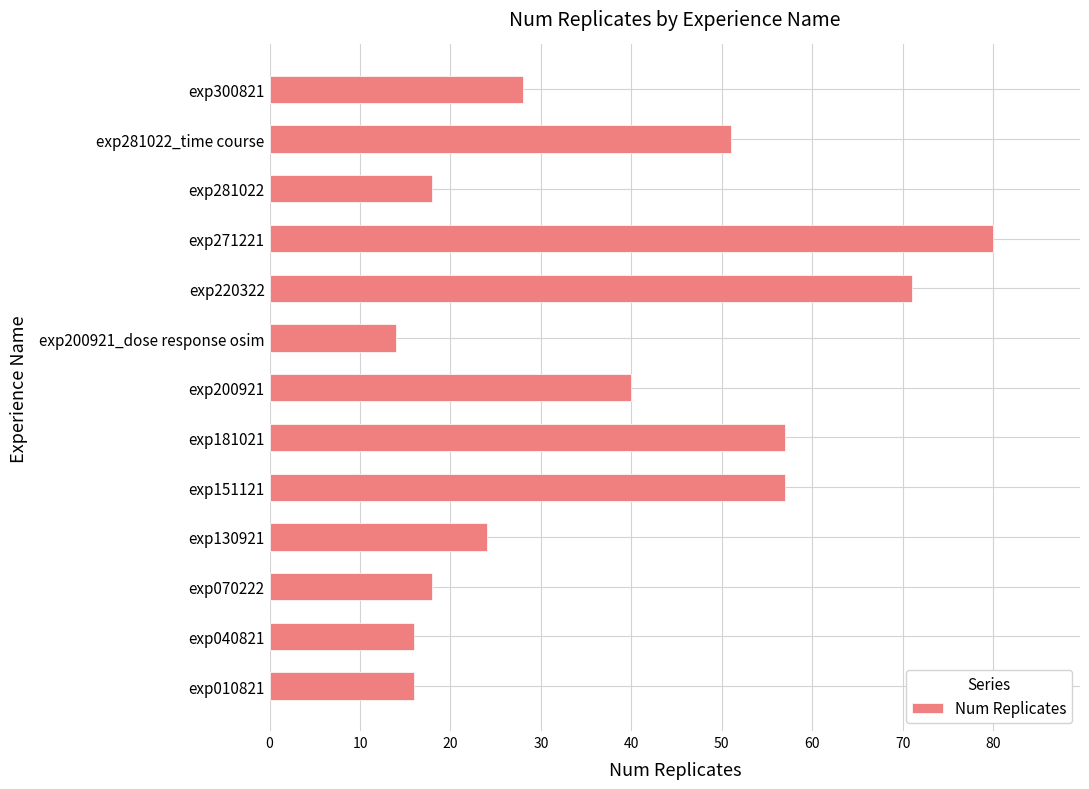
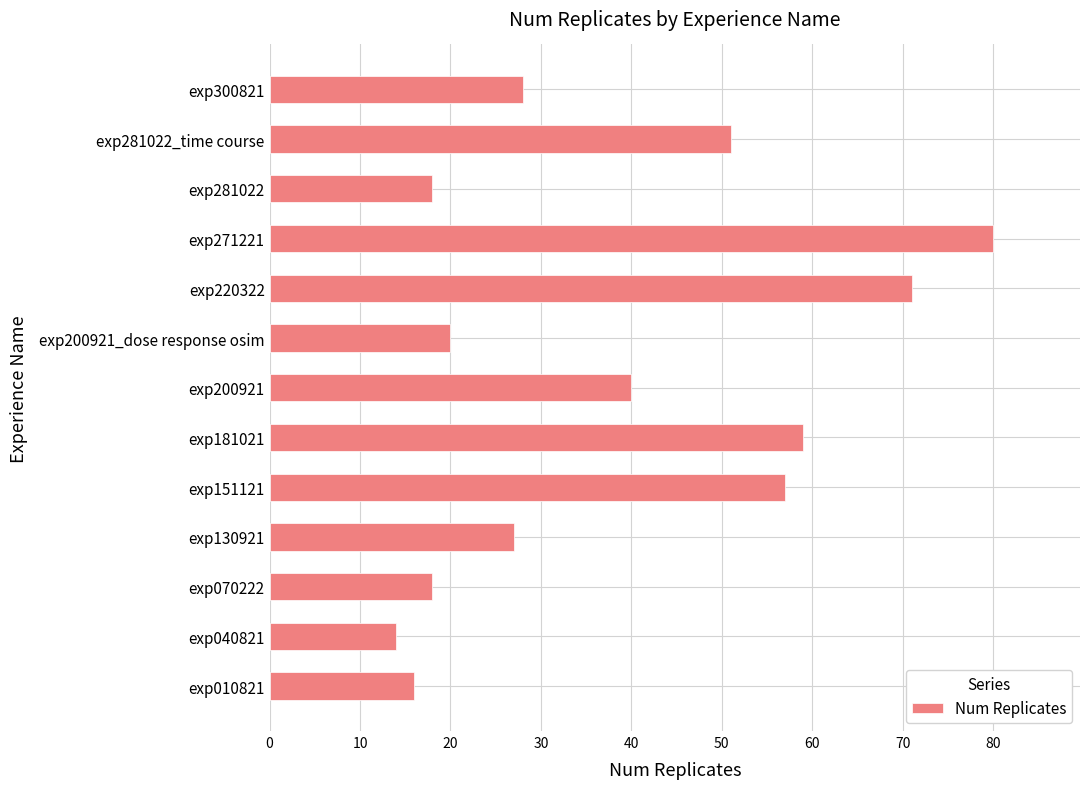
  {
    "exp300821": 28,
    "exp281022_time course": 51,
    "exp281022": 18,
    "exp271221": 80,
    "exp220322": 71,
-   "exp200921_dose response osim": 14,
+   "exp200921_dose response osim": 20,
    "exp200921": 40,
-   "exp181021": 57,
+   "exp181021": 59,
    "exp151121": 57,
-   "exp130921": 24,
+   "exp130921": 27,
    "exp070222": 18,
-   "exp040821": 16,
+   "exp040821": 14,
    "exp010821": 16
  }
